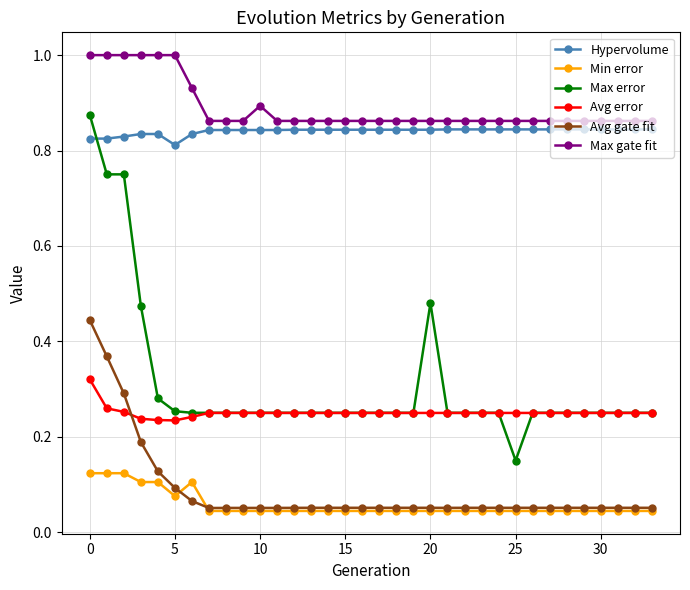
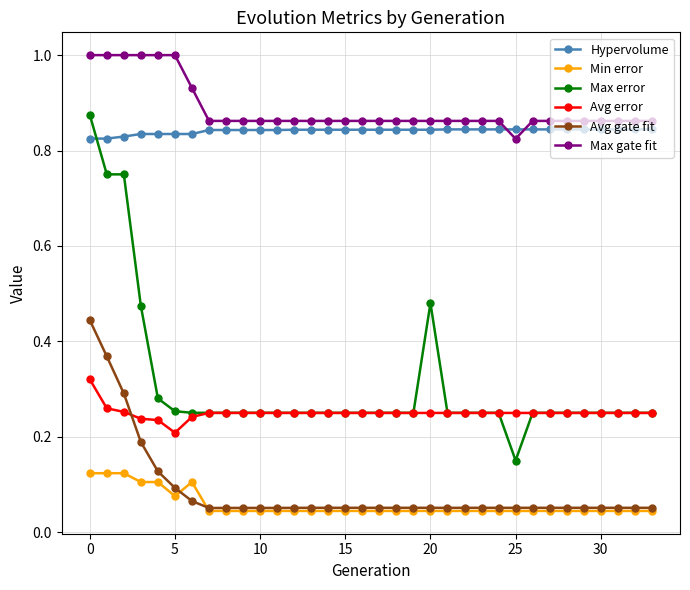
  {
    "Hypervolume": {
      "0": 0.82,
-     "5": 0.81,
+     "5": 0.83,
      "10": 0.84,
      "15": 0.84,
      "20": 0.84,
      "25": 0.84
    },
    "Min error": {
      "0": 0.12,
      "5": 0.08,
      "10": 0.04,
      "15": 0.04,
      "20": 0.04,
      "25": 0.04,
      "30": 0.04
    },
    "Max error": {
      "0": 0.88,
      "5": 0.25,
      "20": 0.48,
      "25": 0.15
    },
    "Avg error": {
      "0": 0.32,
-     "5": 0.23,
+     "5": 0.21,
      "20": 0.25,
      "25": 0.25
    },
    "Avg gate fit": {
      "0": 0.44,
      "5": 0.09,
      "10": 0.05,
      "15": 0.05,
      "20": 0.05,
      "25": 0.05,
      "30": 0.05
    },
    "Max gate fit": {
      "0": 1.00,
      "5": 1.00,
-     "10": 0.89,
+     "10": 0.86,
      "15": 0.86,
      "20": 0.86,
-     "25": 0.86
+     "25": 0.82
    }
  }
